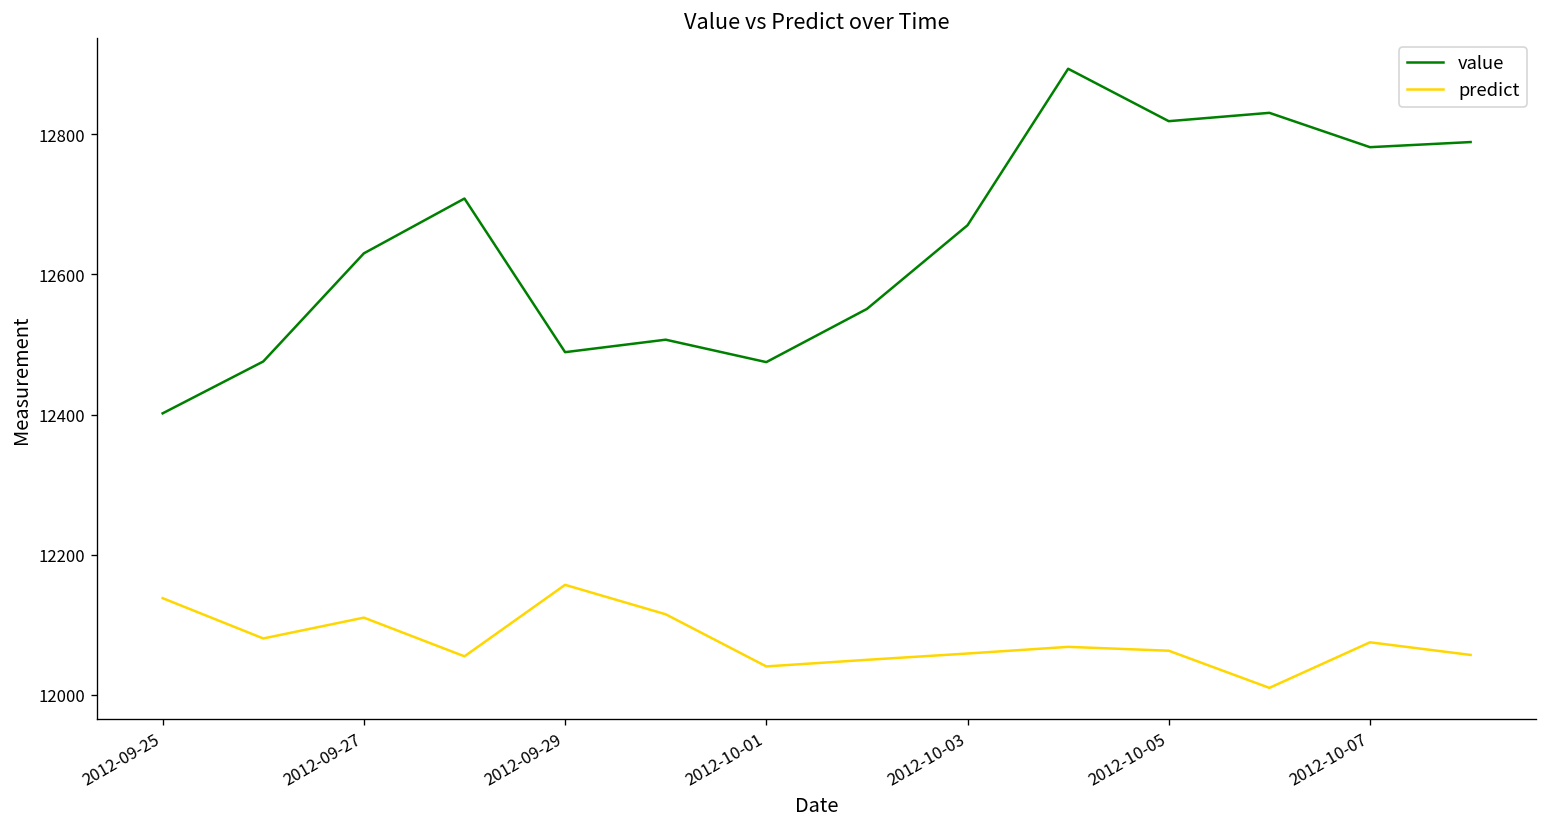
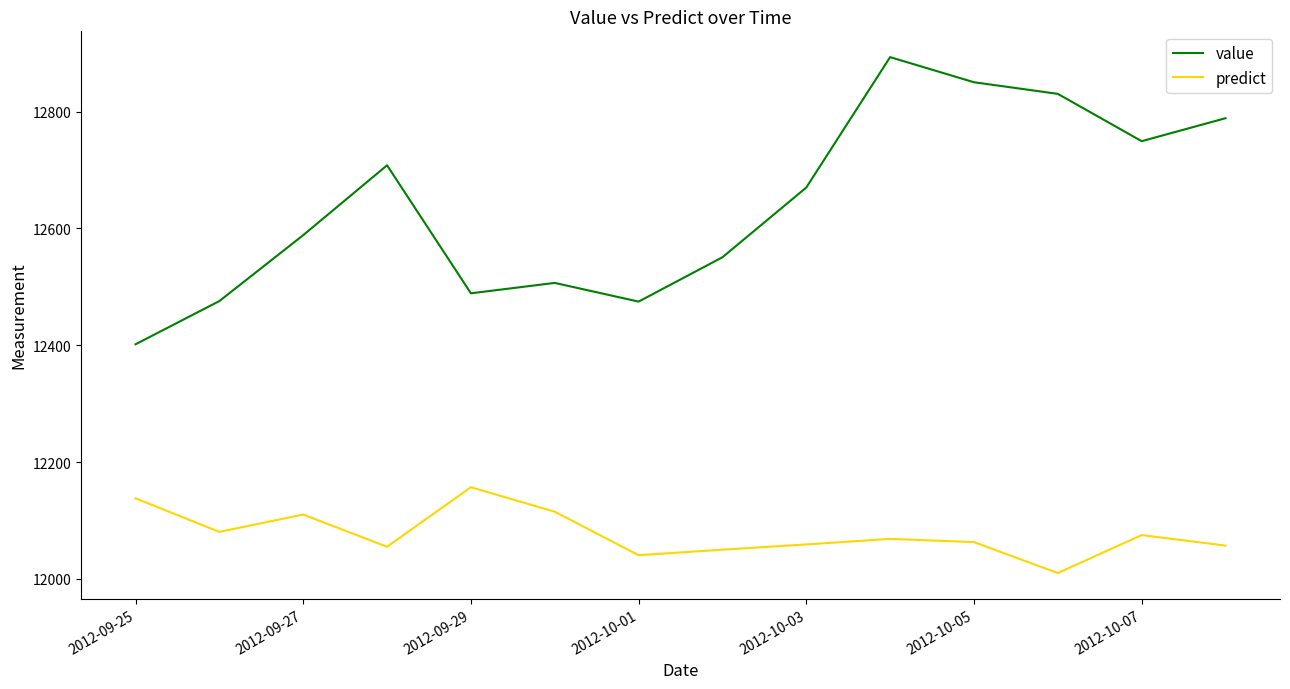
  {
    "value": {
      "2012-09-25": 12400,
-     "2012-09-27": 12630,
+     "2012-09-27": 12590,
      "2012-09-29": 12490,
      "2012-10-01": 12470,
      "2012-10-03": 12670,
-     "2012-10-05": 12820,
-     "2012-10-07": 12780
+     "2012-10-05": 12850,
+     "2012-10-07": 12750
    },
    "predict": {
      "2012-09-25": 12140,
      "2012-09-27": 12110,
      "2012-09-29": 12160,
      "2012-10-01": 12040,
      "2012-10-03": 12060,
      "2012-10-05": 12060,
      "2012-10-07": 12080
    }
  }
